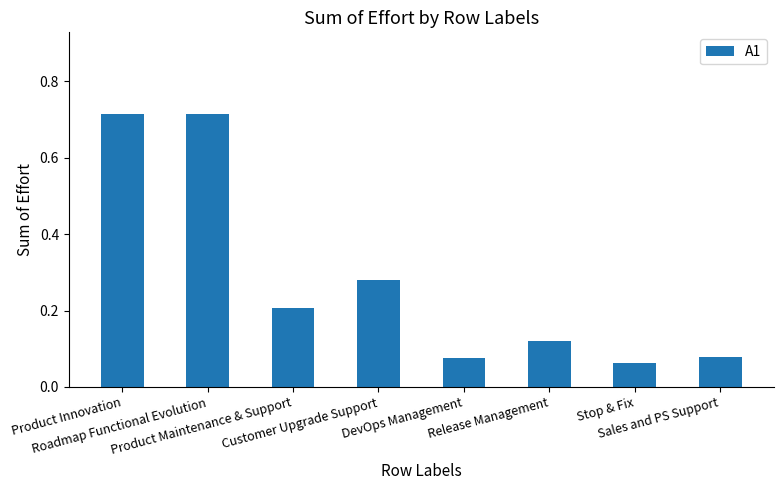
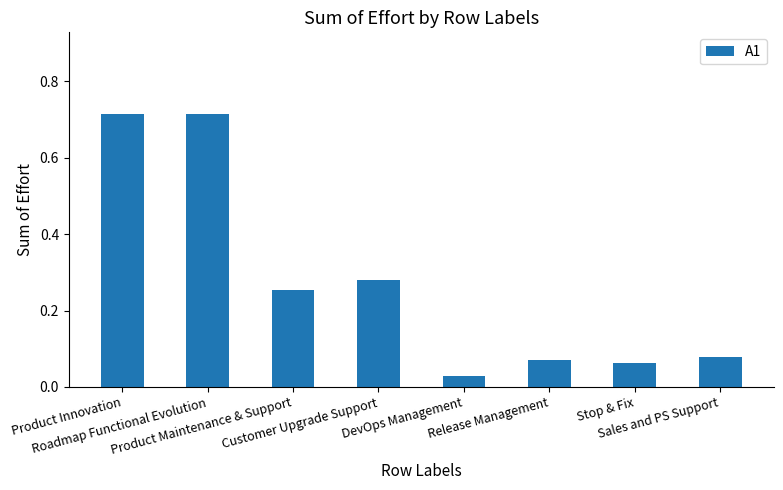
  {
    "Product Innovation": 0.71,
    "Roadmap Functional Evolution": 0.71,
-   "Product Maintenance & Support": 0.21,
+   "Product Maintenance & Support": 0.25,
    "Customer Upgrade Support": 0.28,
-   "DevOps Management": 0.07,
-   "Release Management": 0.12,
+   "DevOps Management": 0.03,
+   "Release Management": 0.07,
    "Stop & Fix": 0.06,
    "Sales and PS Support": 0.08
  }
